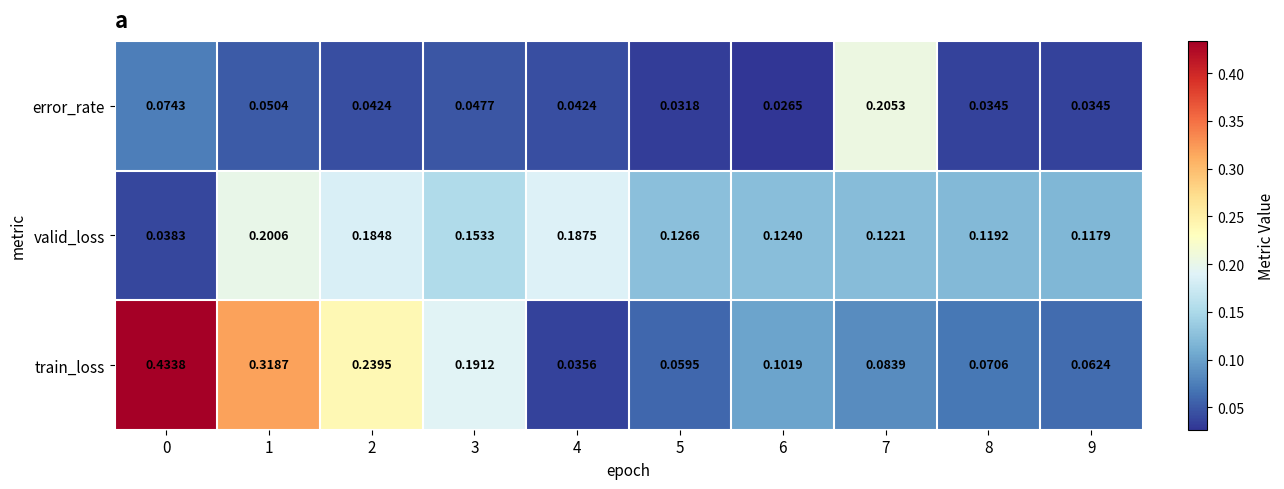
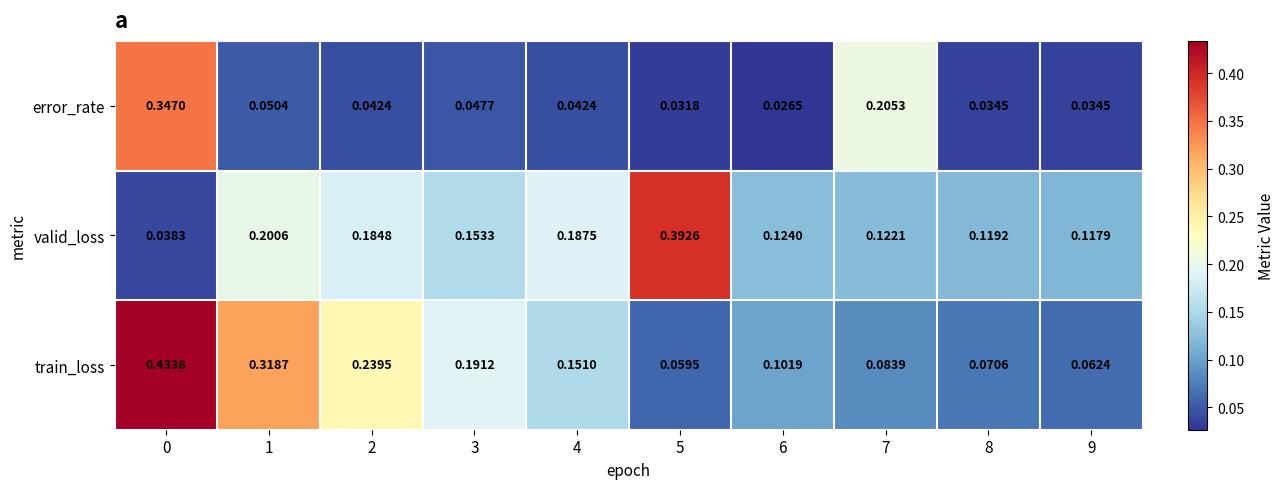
  {
    "error_rate": {
-     "0": 0.0743,
+     "0": 0.3470,
      "1": 0.0504,
      "2": 0.0424,
      "3": 0.0477,
      "4": 0.0424,
      "5": 0.0318,
      "6": 0.0265,
      "7": 0.2053,
      "8": 0.0345,
      "9": 0.0345
    },
    "valid_loss": {
      "0": 0.0383,
      "1": 0.2006,
      "2": 0.1848,
      "3": 0.1533,
      "4": 0.1875,
-     "5": 0.1266,
+     "5": 0.3926,
      "6": 0.1240,
      "7": 0.1221,
      "8": 0.1192,
      "9": 0.1179
    },
    "train_loss": {
      "0": 0.4338,
      "1": 0.3187,
      "2": 0.2395,
      "3": 0.1912,
-     "4": 0.0356,
+     "4": 0.1510,
      "5": 0.0595,
      "6": 0.1019,
      "7": 0.0839,
      "8": 0.0706,
      "9": 0.0624
    }
  }
